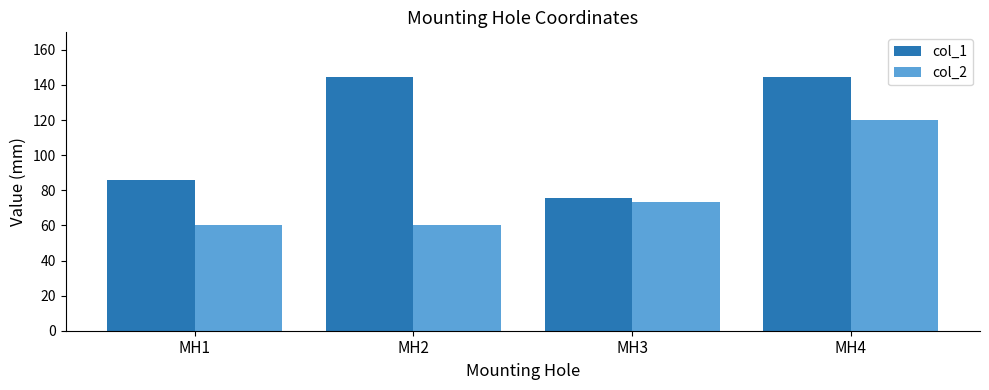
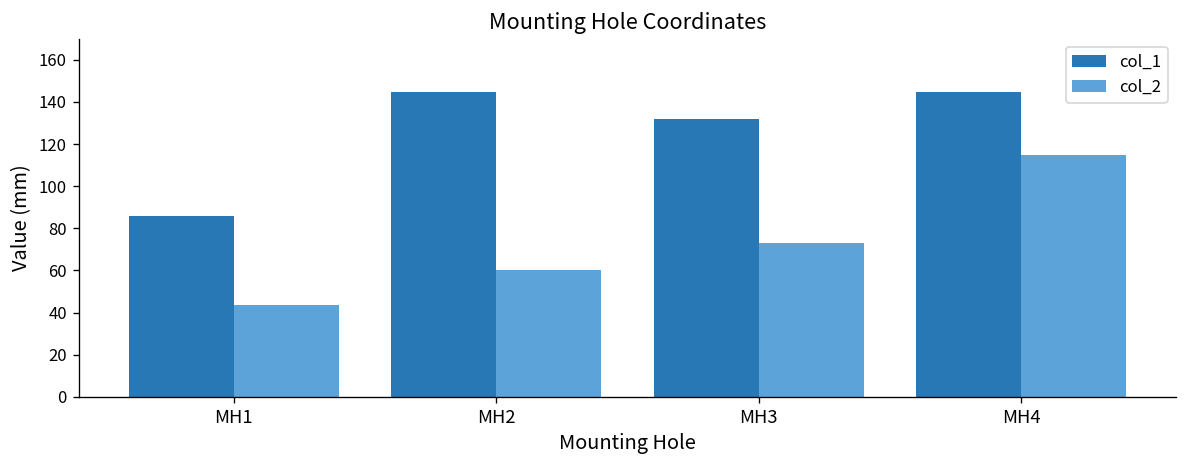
  {
    "col_1": {
      "MH1": 86,
      "MH2": 145,
-     "MH3": 75,
+     "MH3": 132,
      "MH4": 145
    },
    "col_2": {
-     "MH1": 60,
+     "MH1": 44,
      "MH2": 60,
      "MH3": 73,
-     "MH4": 120
+     "MH4": 115
    }
  }
